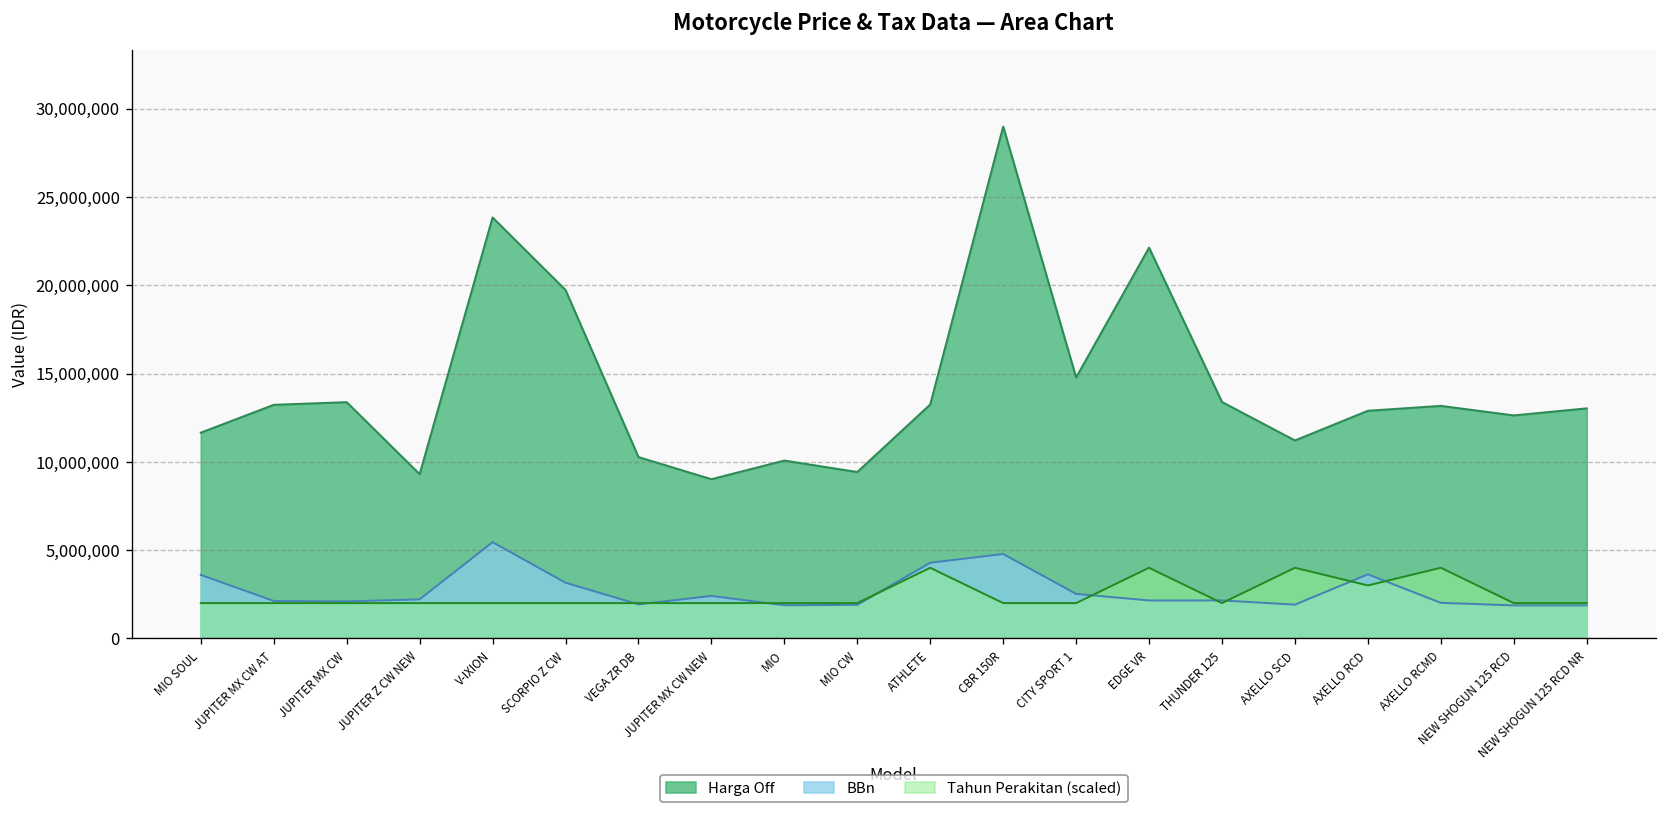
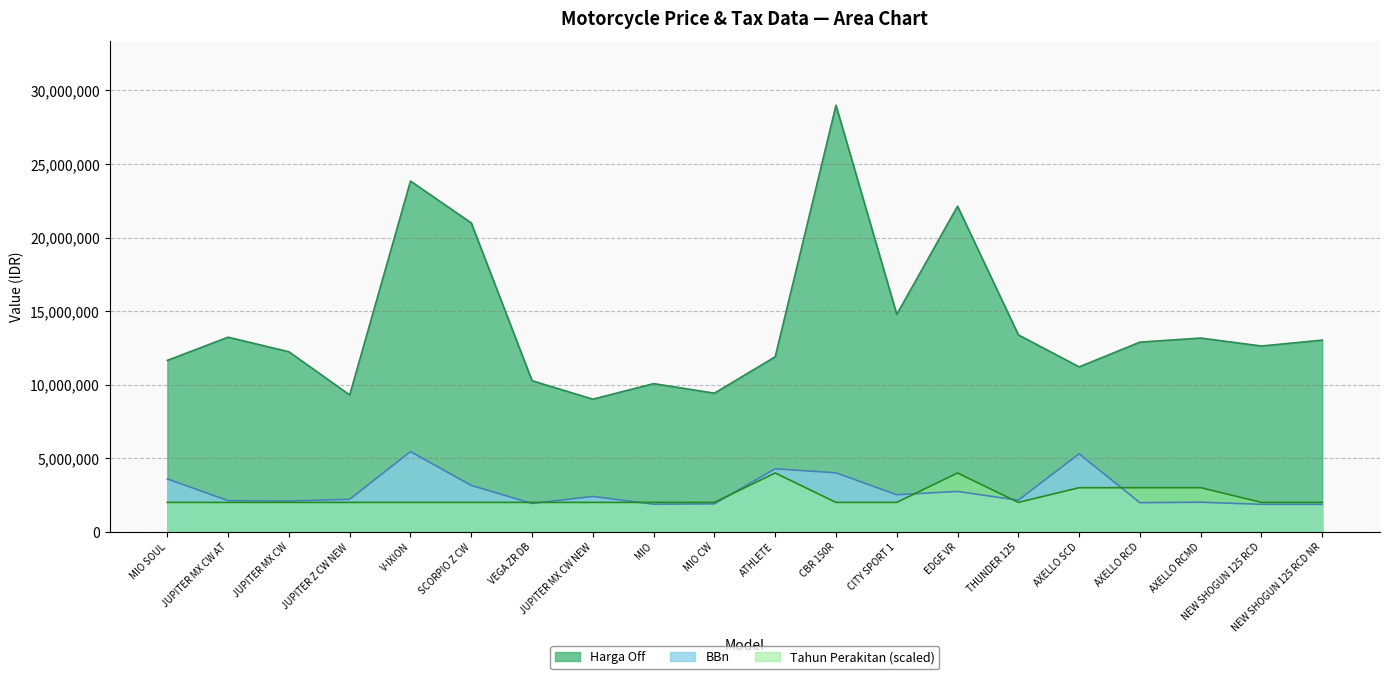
  {
    "Harga Off": {
      "MIO SOUL": "11,700,000",
      "JUPITER MX CW AT": "13,200,000",
-     "JUPITER MX CW": "13,400,000",
+     "JUPITER MX CW": "12,200,000",
      "JUPITER Z CW NEW": "9,300,000",
      "V-IXION": "23,800,000",
-     "SCORPIO Z CW": "19,700,000",
+     "SCORPIO Z CW": "21,000,000",
      "VEGA ZR DB": "10,300,000",
      "JUPITER MX CW NEW": "9,000,000",
      "MIO": "10,100,000",
      "MIO CW": "9,400,000",
-     "ATHLETE": "13,300,000",
+     "ATHLETE": "11,900,000",
      "CBR 150R": "29,000,000",
      "CITY SPORT 1": "14,800,000",
      "EDGE VR": "22,100,000",
      "THUNDER 125": "13,400,000",
      "AXELLO SCD": "11,200,000",
      "AXELLO RCD": "12,900,000",
      "AXELLO RCMD": "13,200,000",
      "NEW SHOGUN 125 RCD": "12,600,000",
      "NEW SHOGUN 125 RCD NR": "13,000,000"
    },
    "BBn": {
      "MIO SOUL": "3,600,000",
      "JUPITER Z CW NEW": "2,200,000",
      "V-IXION": "5,500,000",
      "SCORPIO Z CW": "3,200,000",
      "JUPITER MX CW NEW": "2,400,000",
      "ATHLETE": "4,300,000",
-     "CBR 150R": "4,800,000",
+     "CBR 150R": "4,000,000",
      "CITY SPORT 1": "2,500,000",
-     "EDGE VR": "2,200,000",
-     "AXELLO SCD": "1,900,000",
-     "AXELLO RCD": "3,600,000",
+     "EDGE VR": "2,700,000",
+     "AXELLO SCD": "5,300,000",
+     "AXELLO RCD": "2,000,000",
      "AXELLO RCMD": "2,000,000"
    },
    "Tahun Perakitan (scaled)": {
      "MIO SOUL": "2,000,000",
      "JUPITER Z CW NEW": "2,000,000",
      "V-IXION": "2,000,000",
      "SCORPIO Z CW": "2,000,000",
      "JUPITER MX CW NEW": "2,000,000",
      "ATHLETE": "4,000,000",
      "CBR 150R": "2,000,000",
      "CITY SPORT 1": "2,000,000",
      "EDGE VR": "4,000,000",
-     "AXELLO SCD": "4,000,000",
+     "AXELLO SCD": "3,000,000",
      "AXELLO RCD": "3,000,000",
-     "AXELLO RCMD": "4,000,000"
+     "AXELLO RCMD": "3,000,000"
    }
  }
